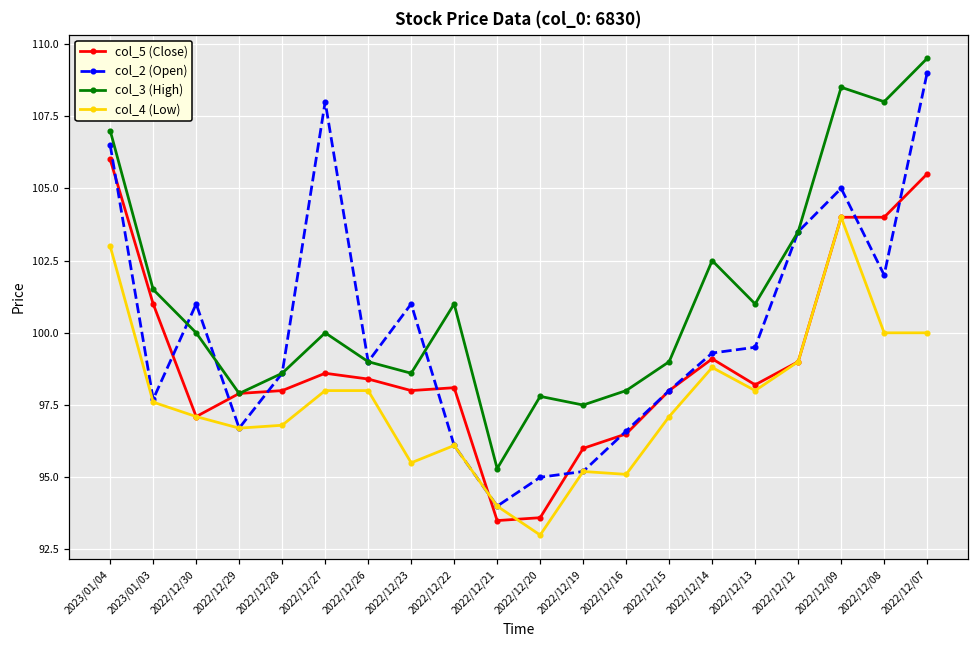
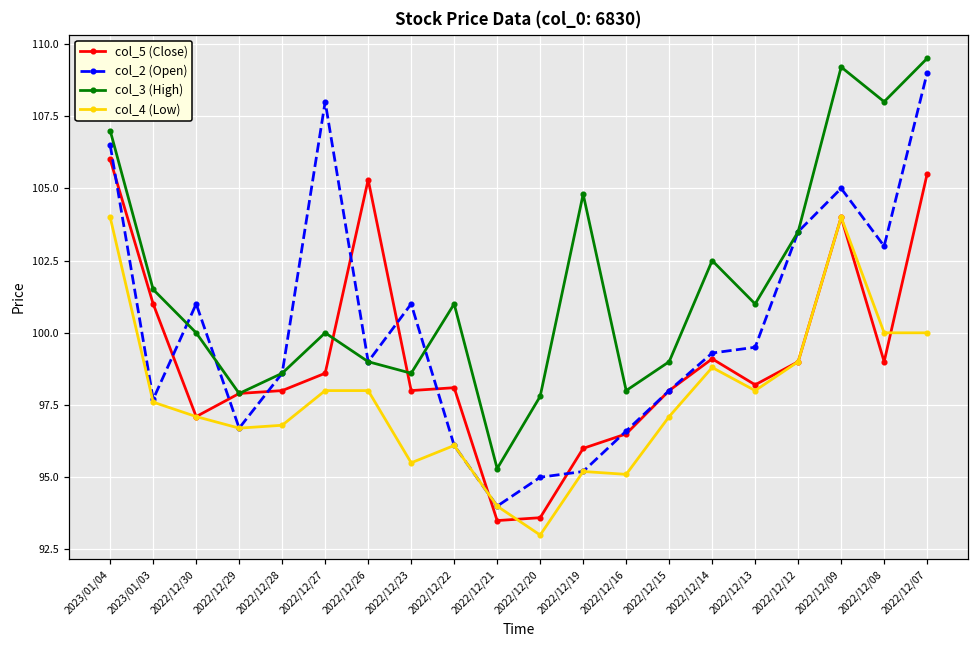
  {
    "col_5 (Close)": {
      "2023/01/04": 106.0,
      "2023/01/03": 101.0,
      "2022/12/28": 98.0,
      "2022/12/27": 98.6,
-     "2022/12/26": 98.4,
+     "2022/12/26": 105.3,
      "2022/12/23": 98.0,
      "2022/12/22": 98.1,
      "2022/12/21": 93.5,
      "2022/12/20": 93.6,
      "2022/12/19": 96.0,
      "2022/12/16": 96.5,
      "2022/12/14": 99.1,
      "2022/12/13": 98.2,
-     "2022/12/08": 104,
+     "2022/12/08": 99,
      "2022/12/07": 105.5
    },
    "col_2 (Open)": {
      "2023/01/04": 106.5,
      "2023/01/03": 97.7,
      "2022/12/30": 101,
      "2022/12/27": 108,
      "2022/12/23": 101,
      "2022/12/20": 95,
      "2022/12/16": 96.6,
      "2022/12/14": 99.3,
      "2022/12/13": 99.5,
      "2022/12/09": 105,
-     "2022/12/08": 102,
+     "2022/12/08": 103,
      "2022/12/07": 109
    },
    "col_3 (High)": {
      "2023/01/04": 107.0,
      "2023/01/03": 101.5,
      "2022/12/30": 100.0,
      "2022/12/27": 100.0,
      "2022/12/23": 98.6,
      "2022/12/22": 101.0,
      "2022/12/21": 95.3,
      "2022/12/20": 97.8,
-     "2022/12/19": 97.5,
+     "2022/12/19": 104.8,
      "2022/12/16": 98.0,
      "2022/12/15": 99.0,
      "2022/12/14": 102.5,
      "2022/12/13": 101.0,
-     "2022/12/09": 108.5,
+     "2022/12/09": 109.2,
      "2022/12/08": 108.0,
      "2022/12/07": 109.5
    },
    "col_4 (Low)": {
-     "2023/01/04": 103,
+     "2023/01/04": 104,
      "2023/01/03": 97.6,
      "2022/12/28": 96.8,
      "2022/12/27": 98,
      "2022/12/26": 98,
      "2022/12/23": 95.5,
      "2022/12/20": 93,
      "2022/12/16": 95.1,
      "2022/12/15": 97.1,
      "2022/12/14": 98.8,
      "2022/12/13": 98,
      "2022/12/08": 100,
      "2022/12/07": 100
    }
  }
